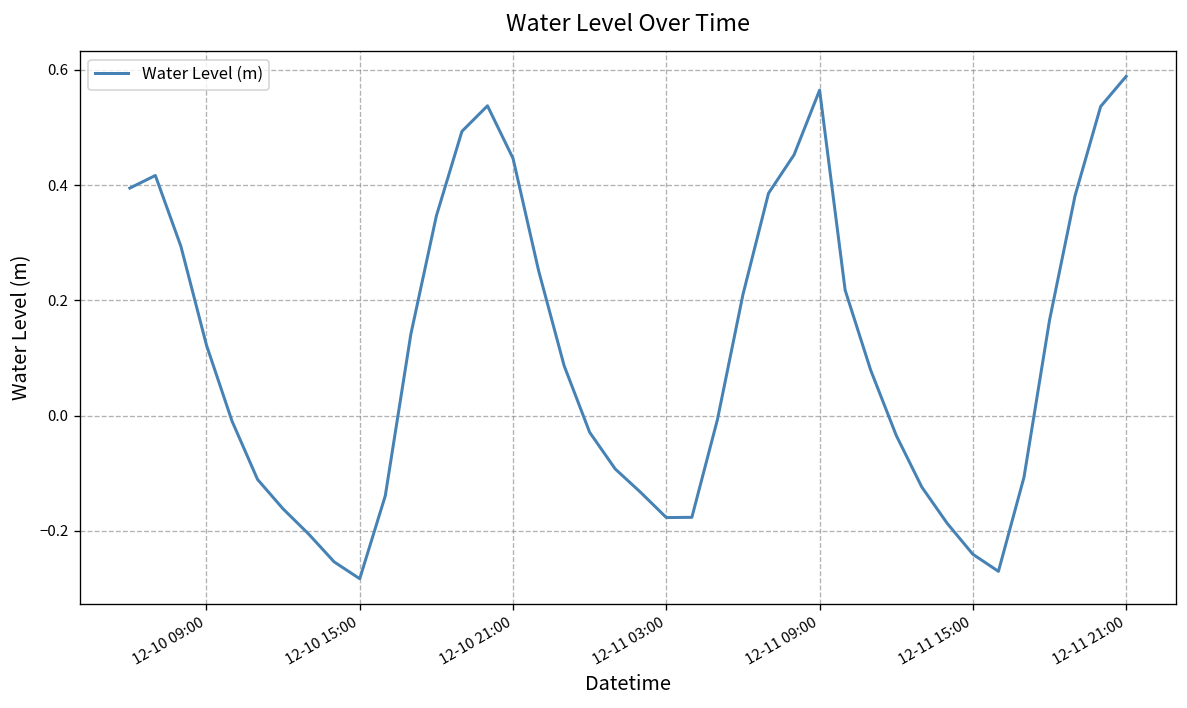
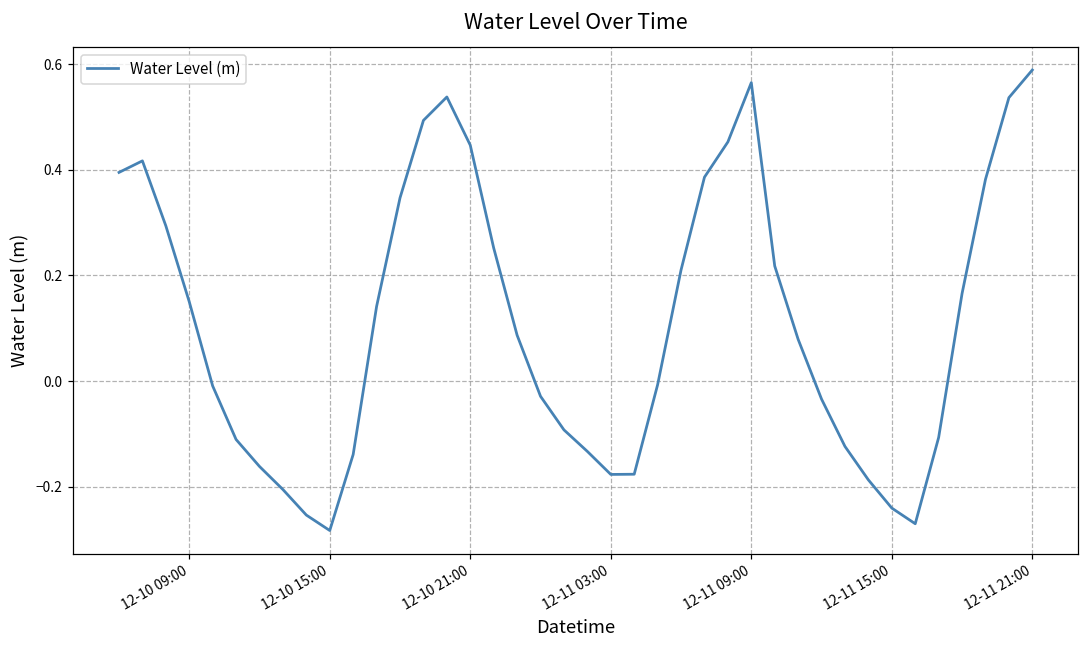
  {
-   "12-10 09:00": 0.12,
+   "12-10 09:00": 0.15,
    "12-10 15:00": -0.28,
    "12-10 21:00": 0.45,
    "12-11 03:00": -0.18,
    "12-11 09:00": 0.56,
    "12-11 15:00": -0.24,
    "12-11 21:00": 0.59
  }
